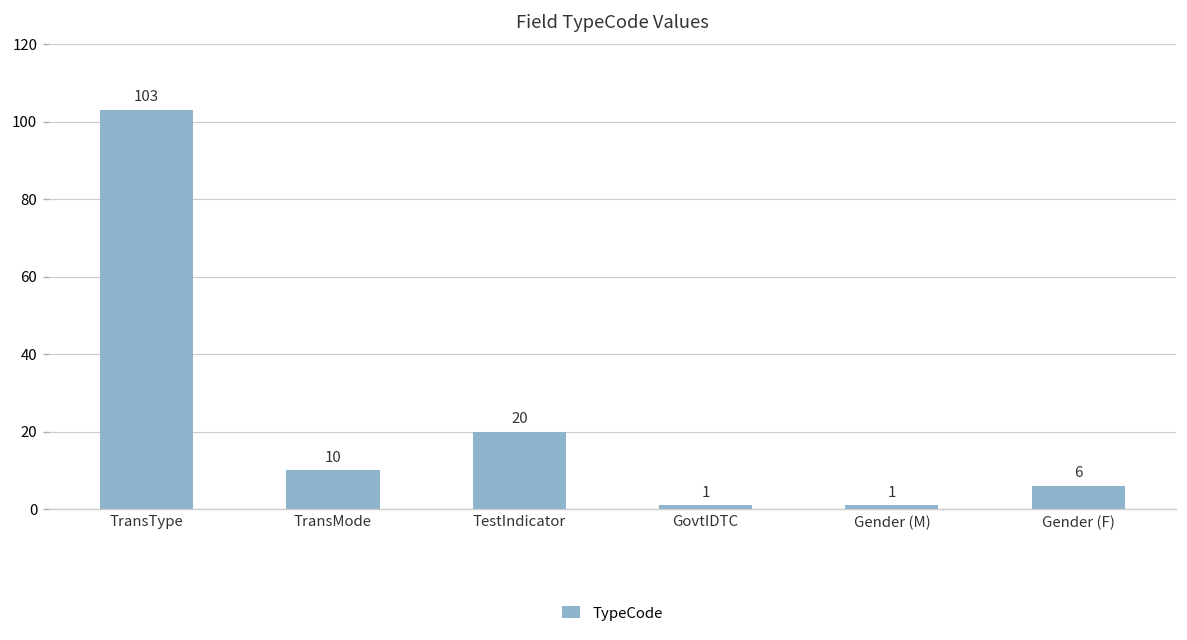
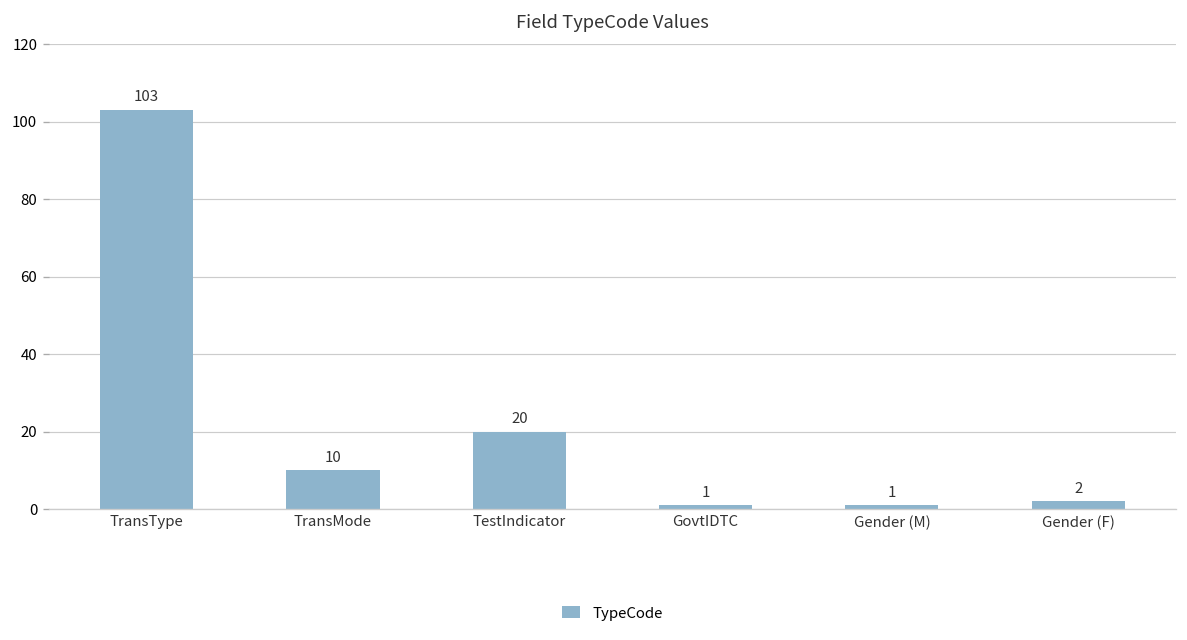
  {
    "TransType": 103,
    "TransMode": 10,
    "TestIndicator": 20,
    "GovtIDTC": 1,
    "Gender (M)": 1,
-   "Gender (F)": 6
+   "Gender (F)": 2
  }
